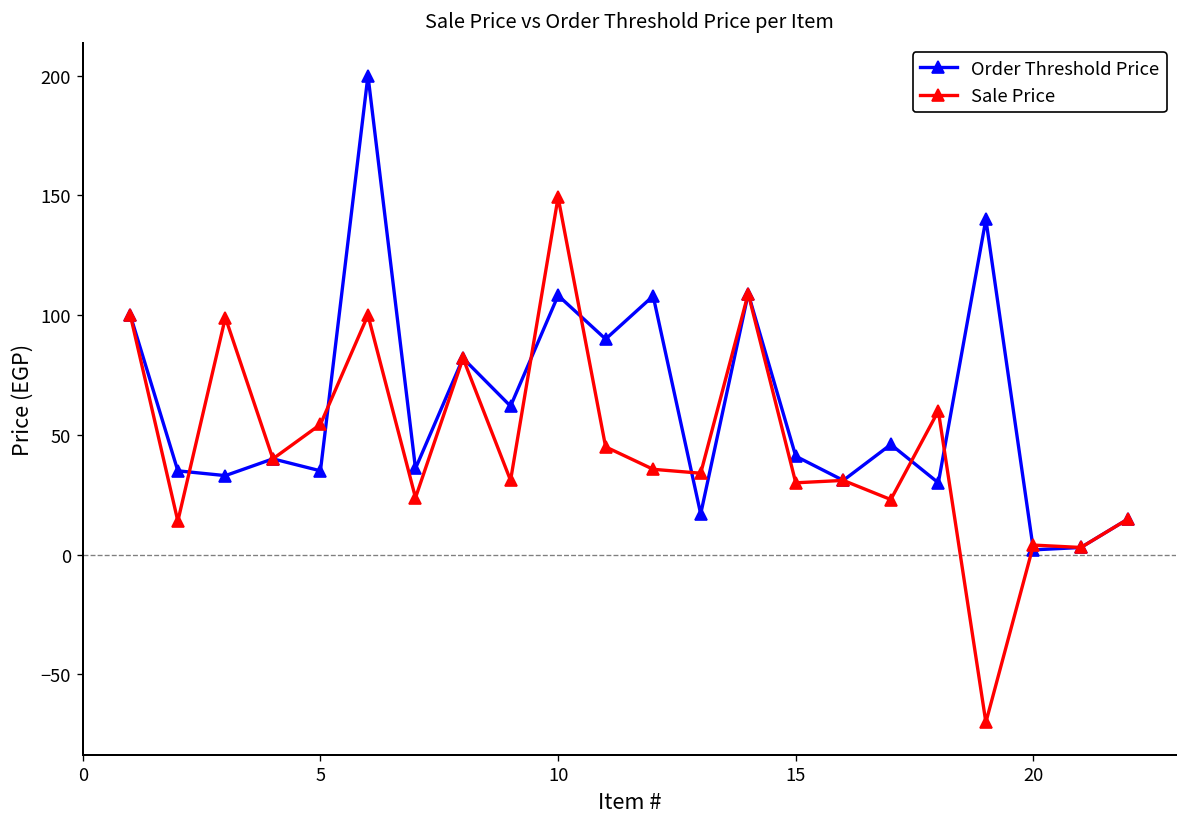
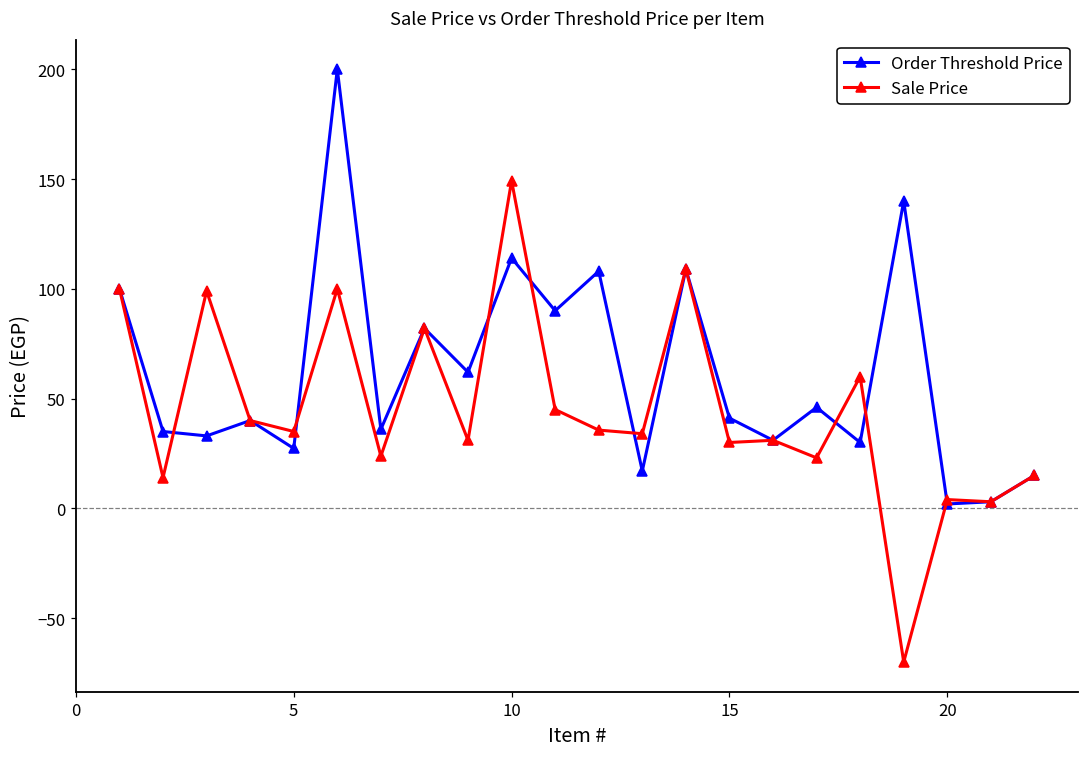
  {
    "Order Threshold Price": {
-     "5": 35,
-     "10": 108,
+     "5": 27,
+     "10": 114,
      "15": 41,
      "20": 2
    },
    "Sale Price": {
-     "5": 54,
+     "5": 35,
      "10": 149,
      "15": 30,
      "20": 4
    }
  }
